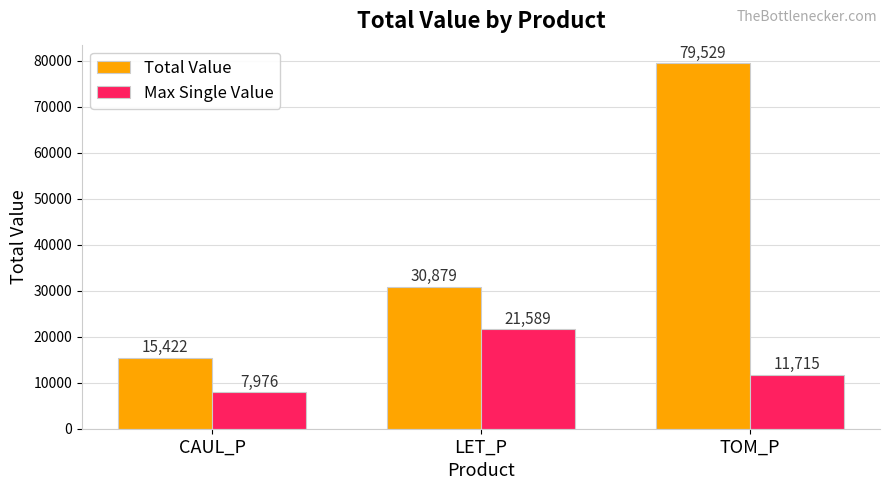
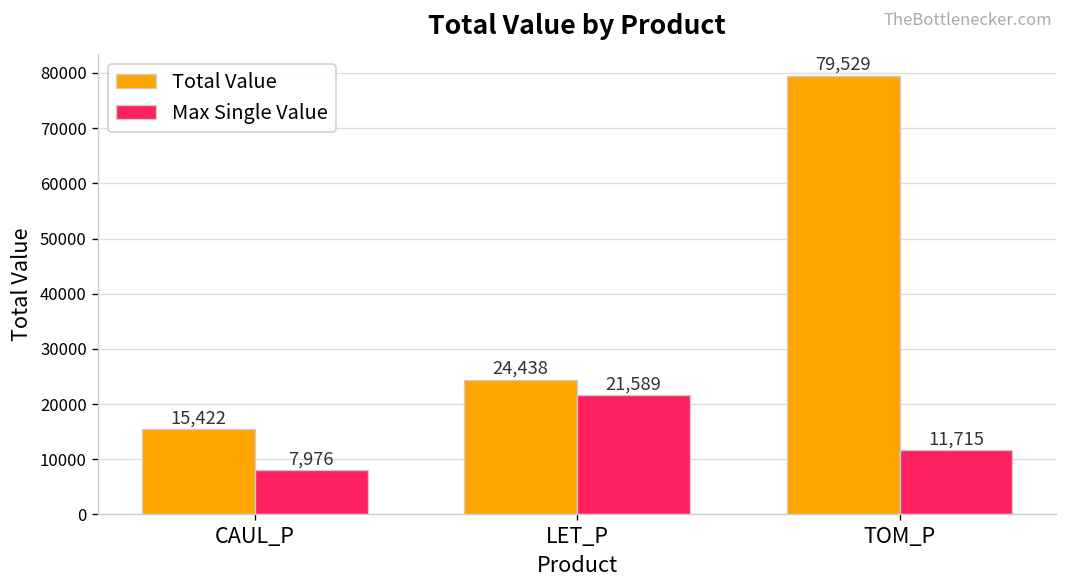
  {
    "Total Value": {
      "CAUL_P": "15,422",
-     "LET_P": "30,879",
+     "LET_P": "24,438",
      "TOM_P": "79,529"
    },
    "Max Single Value": {
      "CAUL_P": "7,976",
      "LET_P": "21,589",
      "TOM_P": "11,715"
    }
  }
